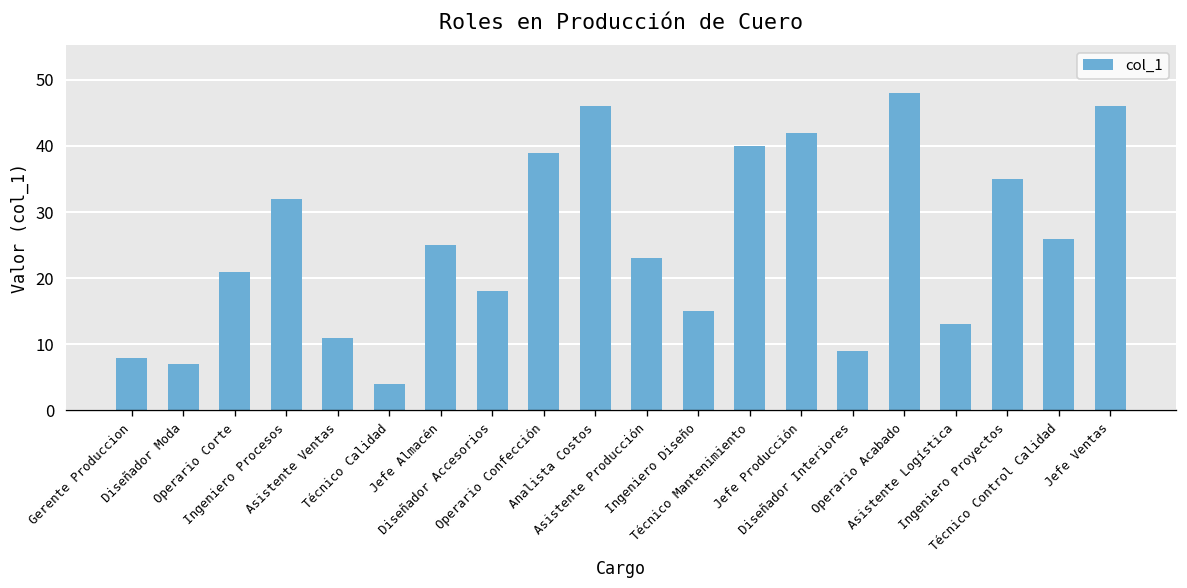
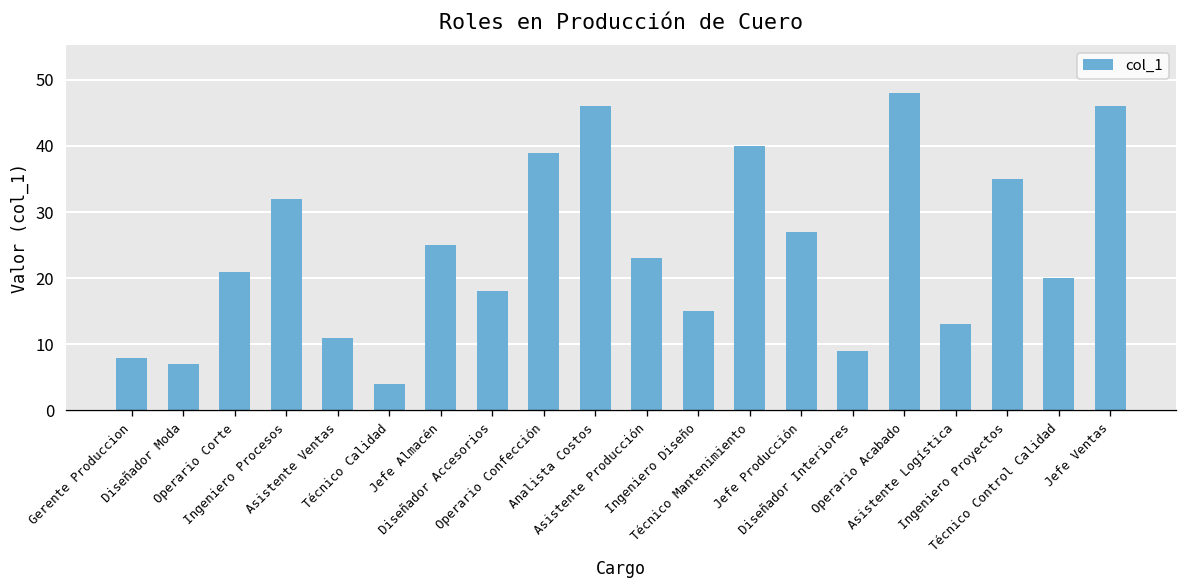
  {
    "Gerente Produccion": 8,
    "Diseñador Moda": 7,
    "Operario Corte": 21,
    "Ingeniero Procesos": 32,
    "Asistente Ventas": 11,
    "Técnico Calidad": 4,
    "Jefe Almacén": 25,
    "Diseñador Accesorios": 18,
    "Operario Confección": 39,
    "Analista Costos": 46,
    "Asistente Producción": 23,
    "Ingeniero Diseño": 15,
    "Técnico Mantenimiento": 40,
-   "Jefe Producción": 42,
+   "Jefe Producción": 27,
    "Diseñador Interiores": 9,
    "Operario Acabado": 48,
    "Asistente Logística": 13,
    "Ingeniero Proyectos": 35,
-   "Técnico Control Calidad": 26,
+   "Técnico Control Calidad": 20,
    "Jefe Ventas": 46
  }
